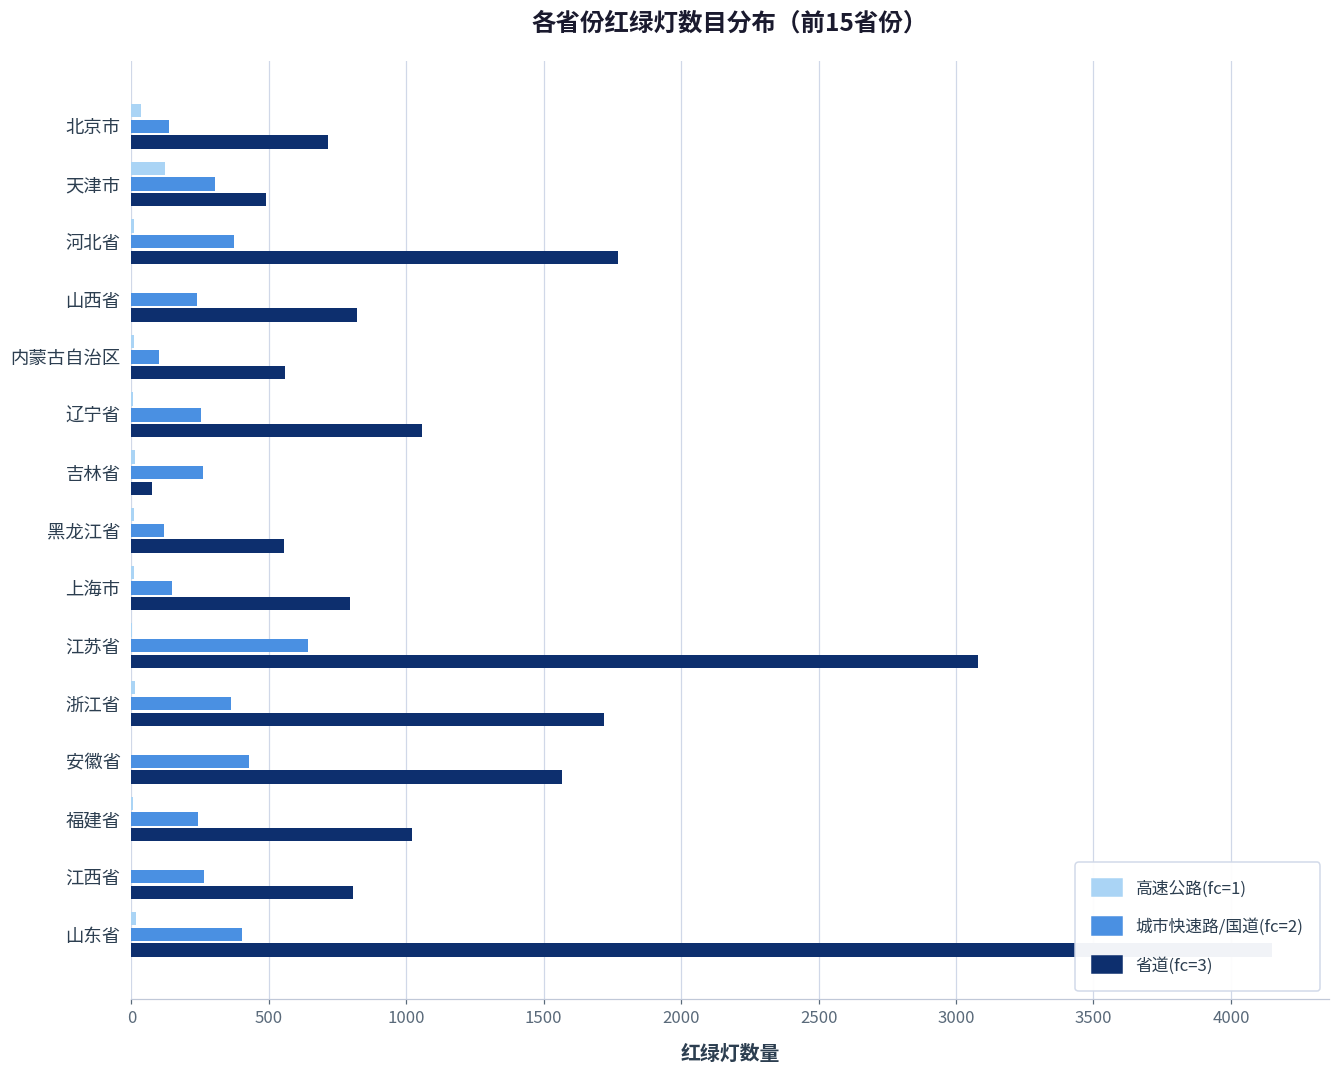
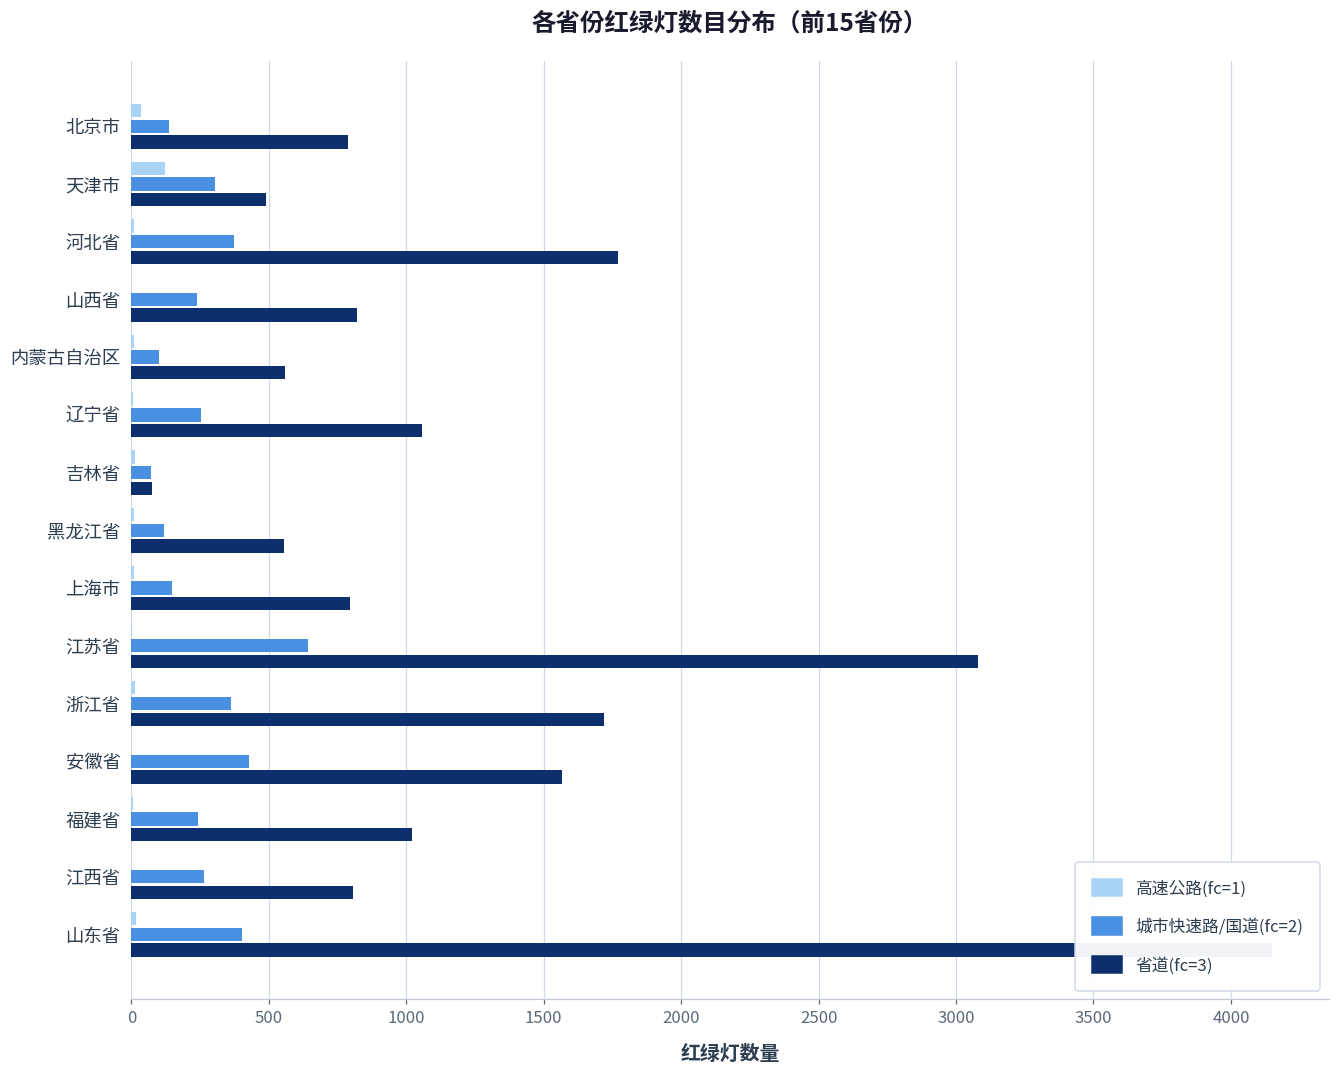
  {
    "高速公路(fc=1)": {
      "北京市": 40,
      "天津市": 120,
      "山西省": 0,
      "吉林省": 10,
      "浙江省": 10,
      "安徽省": 0,
      "江西省": 0,
      "山东省": 20
    },
    "城市快速路/国道(fc=2)": {
      "北京市": 140,
      "天津市": 310,
      "河北省": 370,
      "山西省": 240,
      "内蒙古自治区": 100,
      "辽宁省": 250,
-     "吉林省": 260,
+     "吉林省": 70,
      "黑龙江省": 120,
      "上海市": 150,
      "江苏省": 640,
      "浙江省": 360,
      "安徽省": 430,
      "福建省": 240,
      "江西省": 260,
      "山东省": 400
    },
    "省道(fc=3)": {
-     "北京市": 720,
+     "北京市": 790,
      "天津市": 490,
      "河北省": 1770,
      "山西省": 820,
      "内蒙古自治区": 560,
      "辽宁省": 1060,
      "吉林省": 70,
      "黑龙江省": 560,
      "上海市": 800,
      "江苏省": 3080,
      "浙江省": 1720,
      "安徽省": 1570,
      "福建省": 1020,
      "江西省": 810
    }
  }
